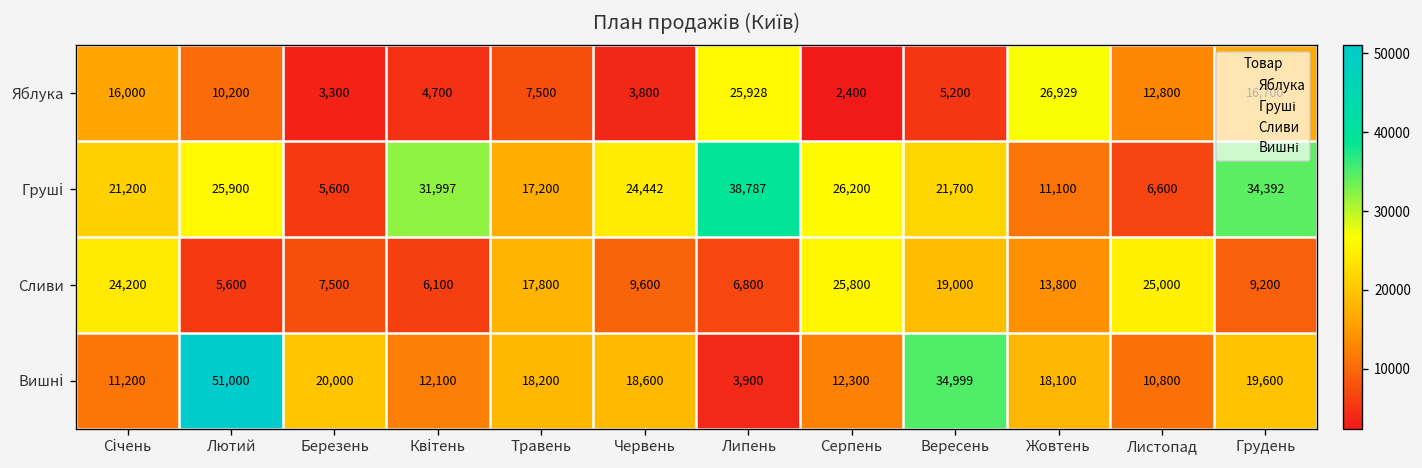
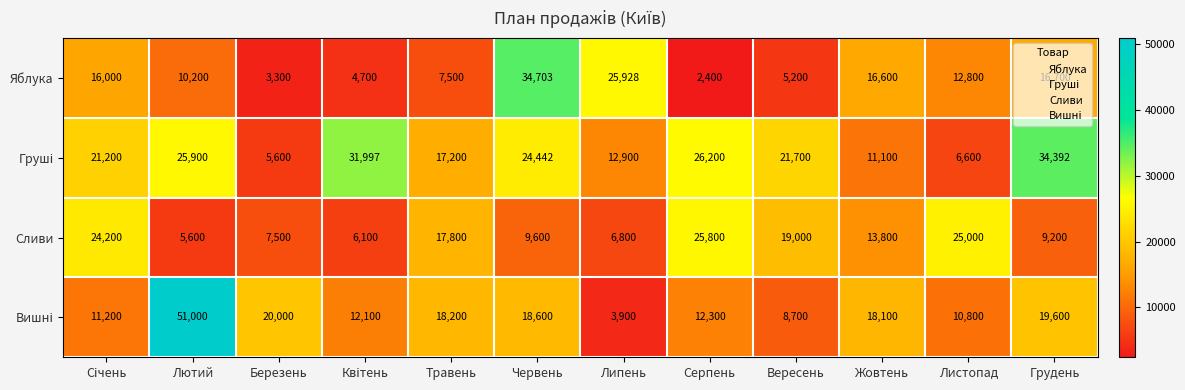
  {
    "Яблука": {
      "Січень": "16,000",
      "Лютий": "10,200",
      "Березень": "3,300",
      "Квітень": "4,700",
      "Травень": "7,500",
-     "Червень": "3,800",
+     "Червень": "34,703",
      "Липень": "25,928",
      "Серпень": "2,400",
      "Вересень": "5,200",
-     "Жовтень": "26,929",
+     "Жовтень": "16,600",
      "Листопад": "12,800"
    },
    "Груші": {
      "Січень": "21,200",
      "Лютий": "25,900",
      "Березень": "5,600",
      "Квітень": "31,997",
      "Травень": "17,200",
      "Червень": "24,442",
-     "Липень": "38,787",
+     "Липень": "12,900",
      "Серпень": "26,200",
      "Вересень": "21,700",
      "Жовтень": "11,100",
      "Листопад": "6,600",
      "Грудень": "34,392"
    },
    "Сливи": {
      "Січень": "24,200",
      "Лютий": "5,600",
      "Березень": "7,500",
      "Квітень": "6,100",
      "Травень": "17,800",
      "Червень": "9,600",
      "Липень": "6,800",
      "Серпень": "25,800",
      "Вересень": "19,000",
      "Жовтень": "13,800",
      "Листопад": "25,000",
      "Грудень": "9,200"
    },
    "Вишні": {
      "Січень": "11,200",
      "Лютий": "51,000",
      "Березень": "20,000",
      "Квітень": "12,100",
      "Травень": "18,200",
      "Червень": "18,600",
      "Липень": "3,900",
      "Серпень": "12,300",
-     "Вересень": "34,999",
+     "Вересень": "8,700",
      "Жовтень": "18,100",
      "Листопад": "10,800",
      "Грудень": "19,600"
    }
  }
